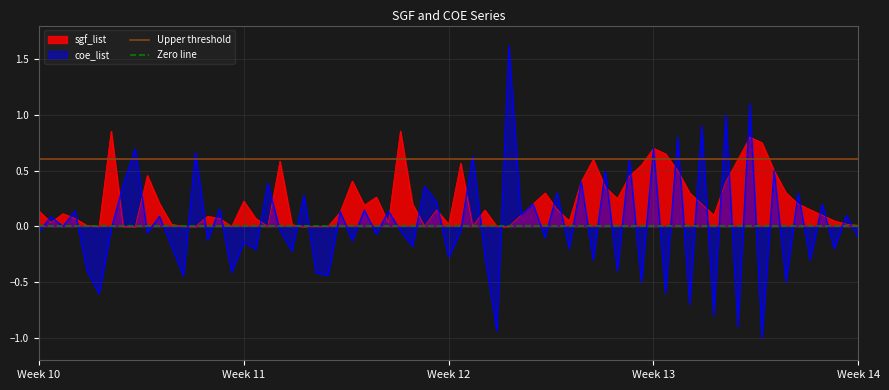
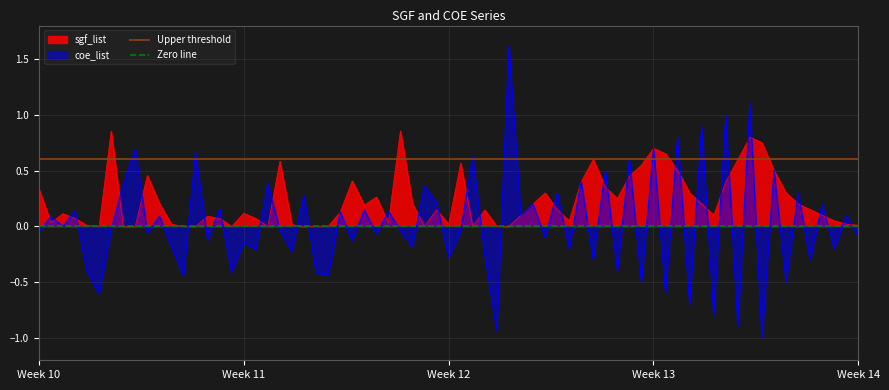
  {
    "sgf_list": {
-     "Week 10": 0.14,
-     "Week 11": 0.23
+     "Week 10": 0.34,
+     "Week 11": 0.12
    }
  }
